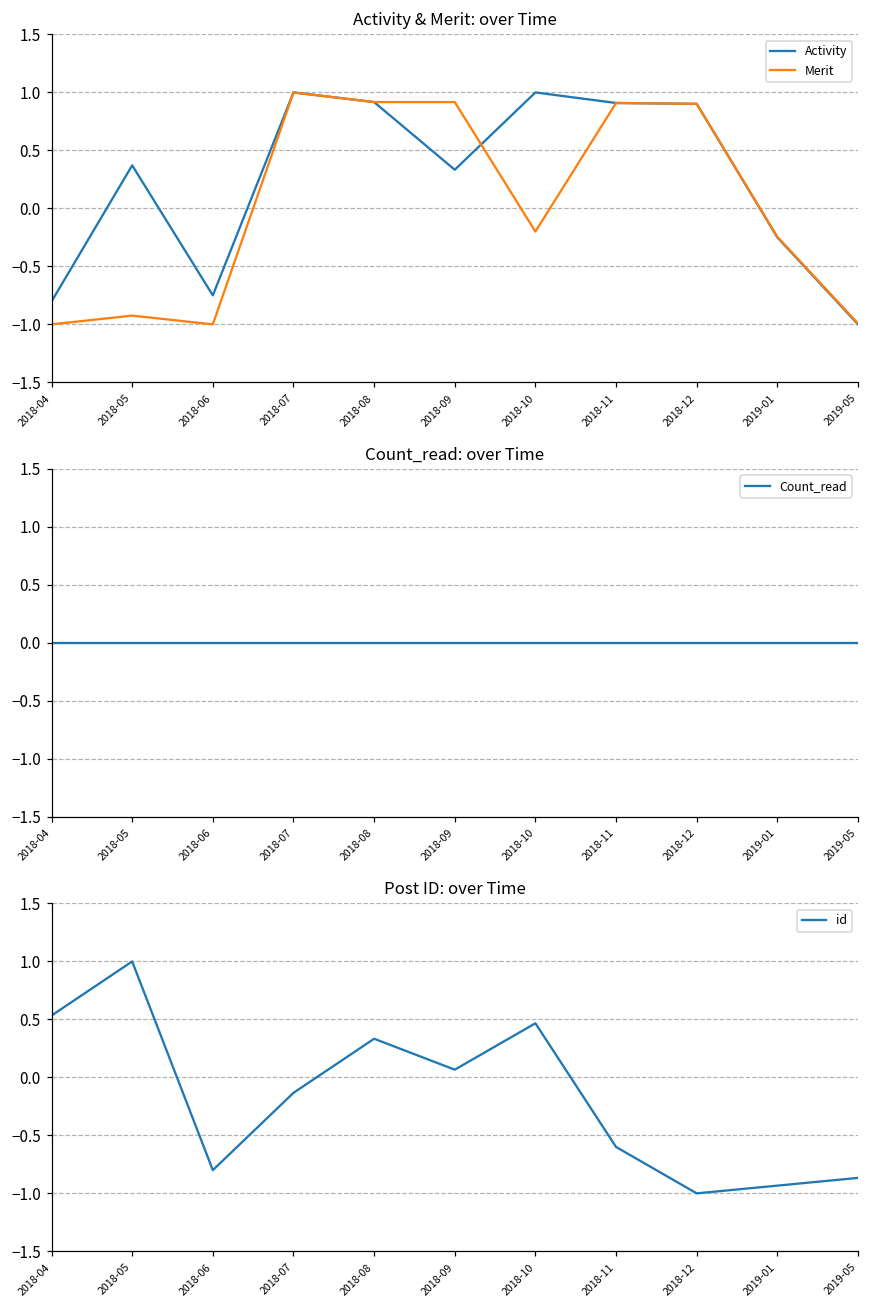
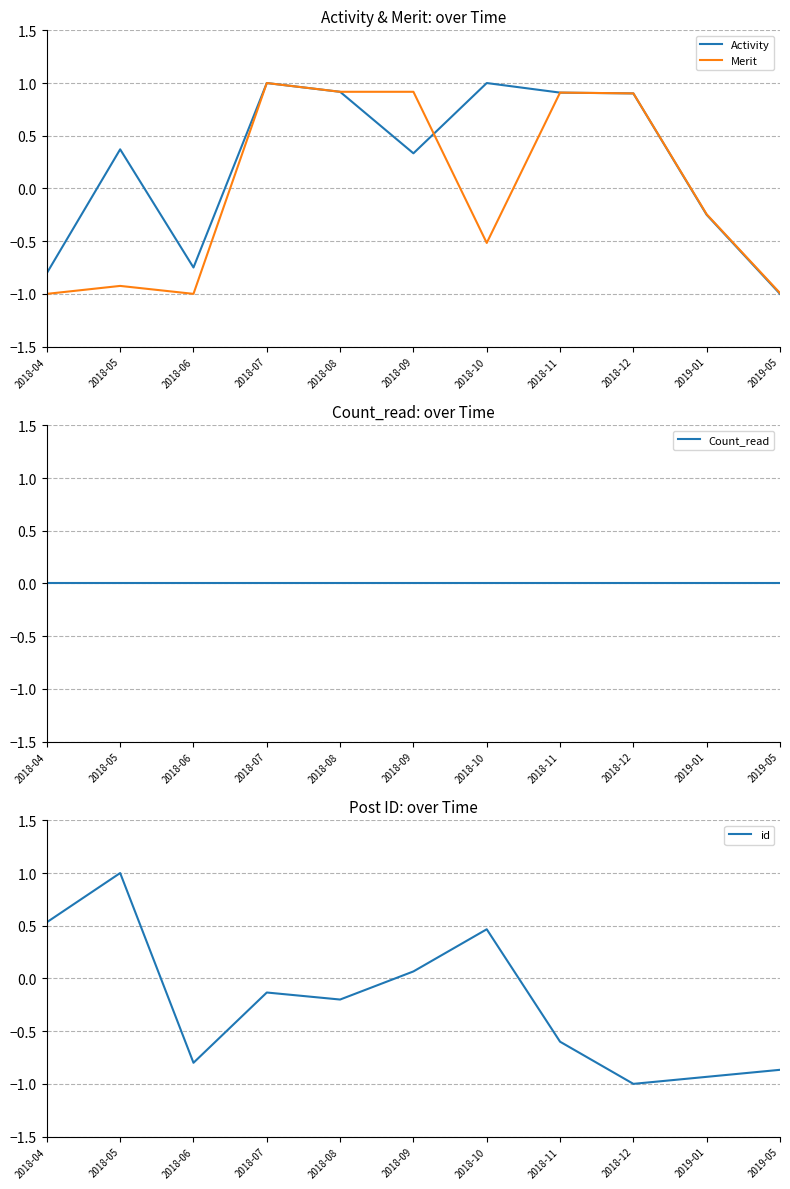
  {
    "Activity & Merit: over Time": {
      "Activity": {
        "2018-04": -0.80,
        "2018-05": 0.37,
        "2018-06": -0.75,
        "2018-09": 0.33,
        "2018-10": 1.00
      },
      "Merit": {
        "2018-04": -1.00,
        "2018-05": -0.92,
        "2018-06": -1.00,
        "2018-09": 0.92,
-       "2018-10": -0.20
+       "2018-10": -0.52
      }
    },
    "Count_read: over Time": {
      "2018-04": 0.00,
      "2018-05": 0.00,
      "2018-06": 0.00,
      "2018-07": 0.00,
      "2018-08": 0.00,
      "2018-09": 0.00,
      "2018-10": 0.00,
      "2018-11": 0.00,
      "2018-12": 0.00,
      "2019-01": 0.00,
      "2019-05": 0.00
    },
    "Post ID: over Time": {
      "2018-04": 0.53,
      "2018-05": 1.00,
      "2018-06": -0.80,
      "2018-07": -0.13,
-     "2018-08": 0.33,
+     "2018-08": -0.20,
      "2018-09": 0.07,
      "2018-10": 0.47,
      "2018-11": -0.60,
      "2018-12": -1.00,
      "2019-01": -0.93,
      "2019-05": -0.87
    }
  }
